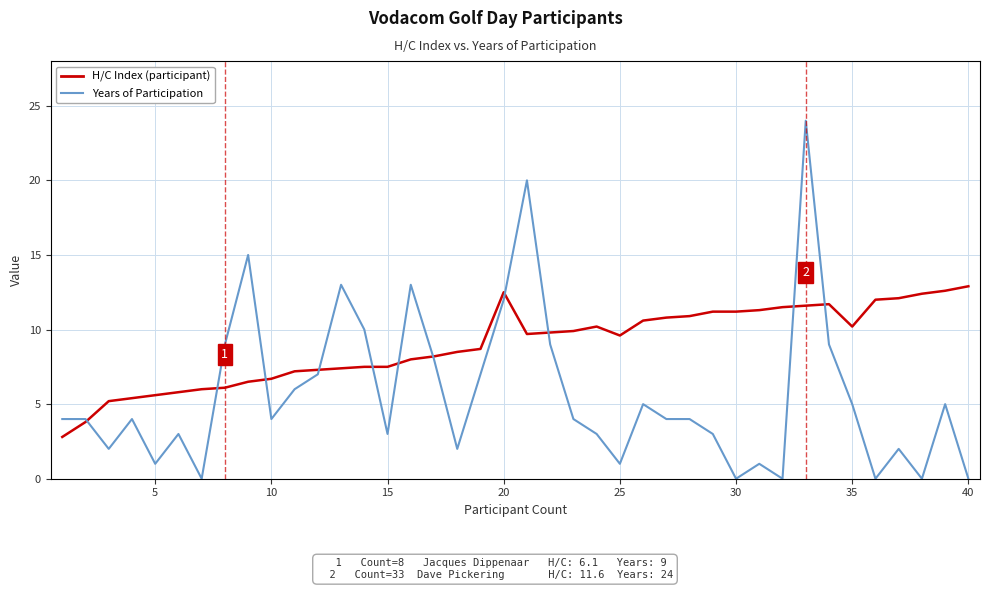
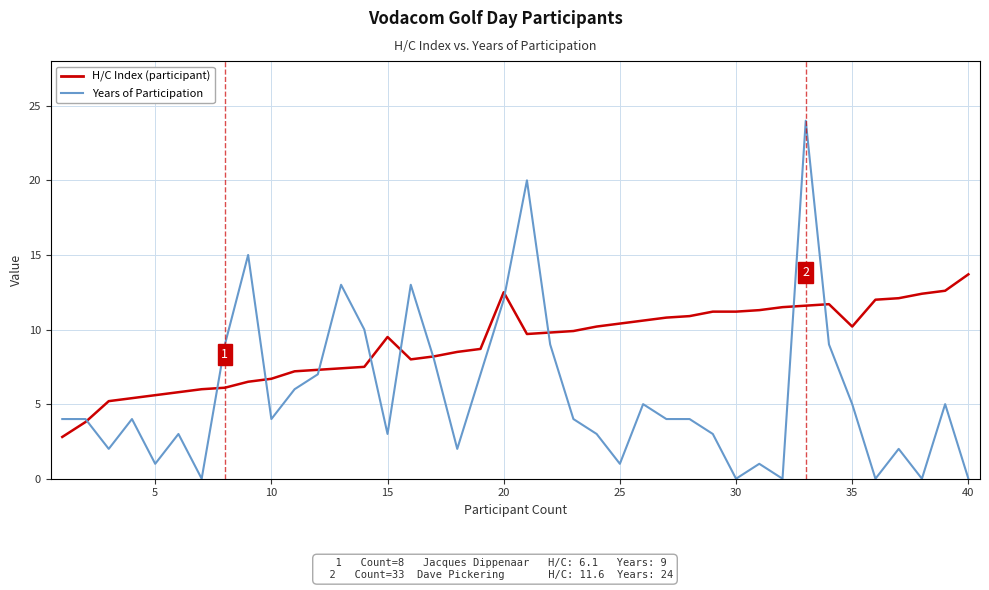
  {
    "H/C Index (participant)": {
      "5": 5.6,
      "10": 6.7,
-     "15": 7.5,
+     "15": 9.5,
      "20": 12.5,
-     "25": 9.6,
+     "25": 10.4,
      "30": 11.2,
      "35": 10.2,
-     "40": 12.9
+     "40": 13.7
    }
  }
